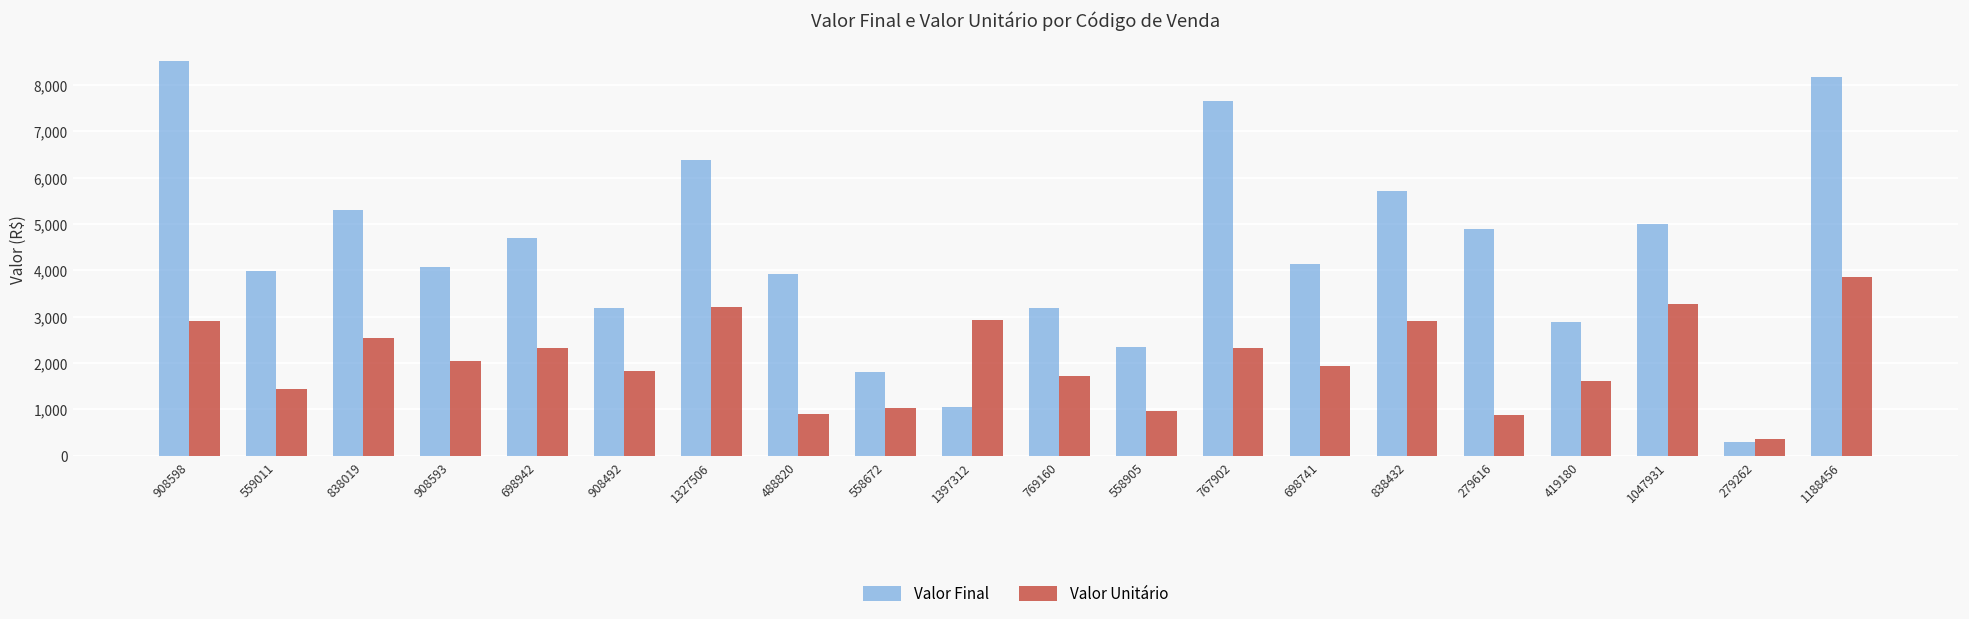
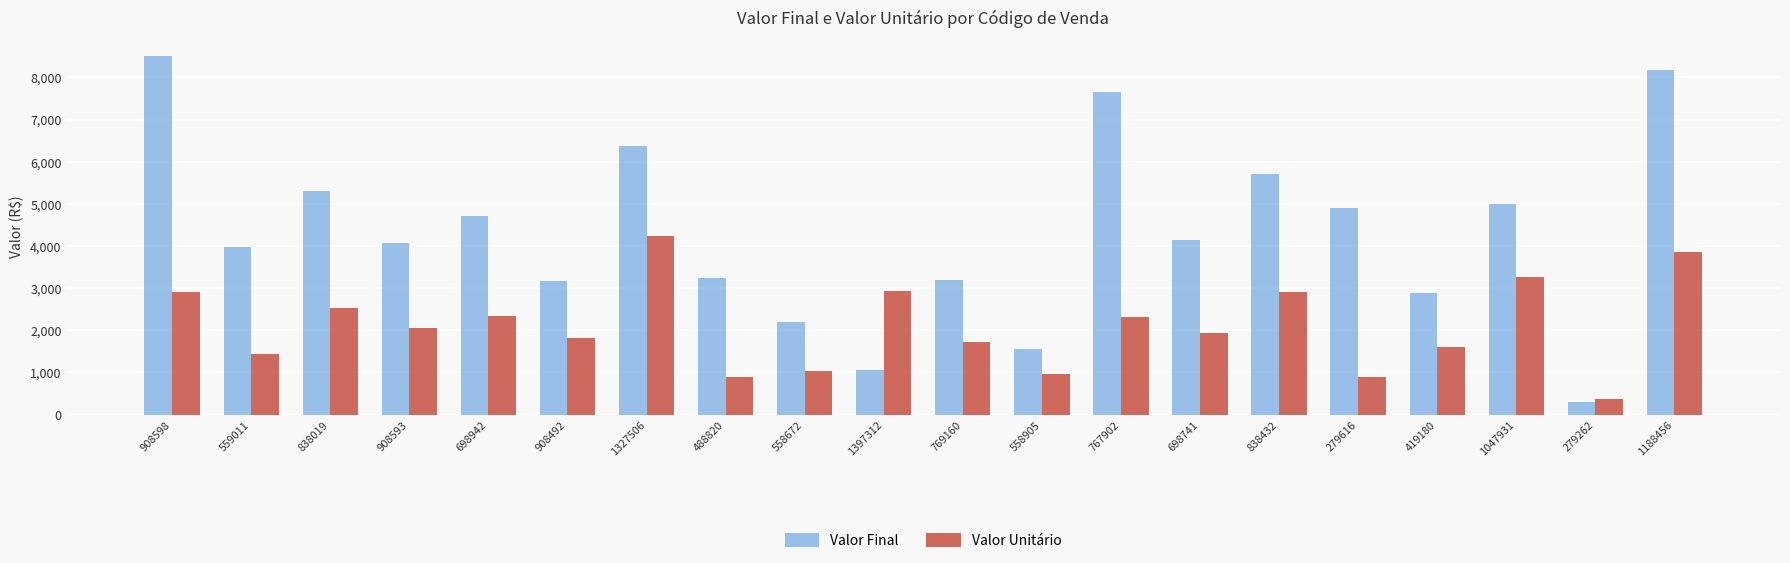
  {
    "Valor Final": {
      "908598": "8,500",
      "559011": "4,000",
      "838019": "5,300",
      "908593": "4,100",
      "698942": "4,700",
      "908492": "3,200",
      "1327506": "6,400",
-     "488820": "3,900",
-     "558672": "1,800",
+     "488820": "3,200",
+     "558672": "2,200",
      "1397312": "1,100",
      "769160": "3,200",
-     "558905": "2,300",
+     "558905": "1,600",
      "767902": "7,700",
      "698741": "4,100",
      "838432": "5,700",
      "279616": "4,900",
      "419180": "2,900",
      "1047931": "5,000",
      "279262": "300",
      "1188456": "8,200"
    },
    "Valor Unitário": {
      "908598": "2,900",
      "559011": "1,400",
      "838019": "2,500",
      "908593": "2,000",
      "698942": "2,300",
      "908492": "1,800",
-     "1327506": "3,200",
+     "1327506": "4,200",
      "488820": "900",
      "558672": "1,000",
      "1397312": "2,900",
      "769160": "1,700",
      "558905": "1,000",
      "767902": "2,300",
      "698741": "1,900",
      "838432": "2,900",
      "279616": "900",
      "419180": "1,600",
      "1047931": "3,300",
      "279262": "400",
      "1188456": "3,900"
    }
  }
